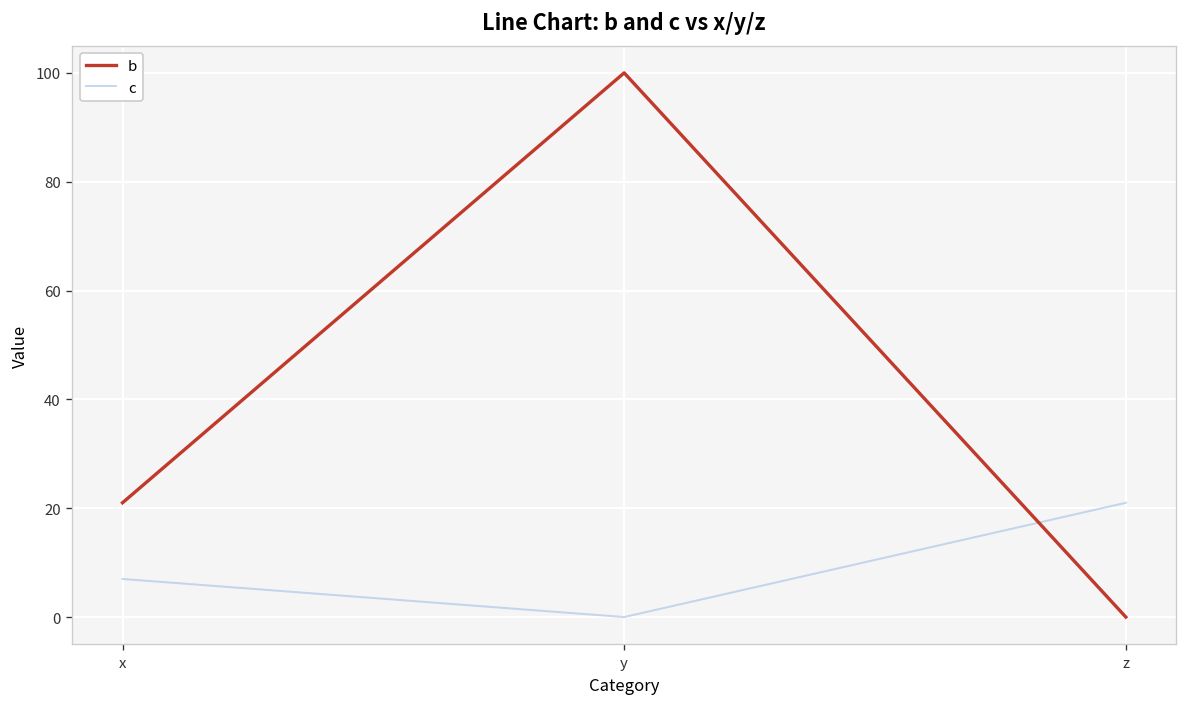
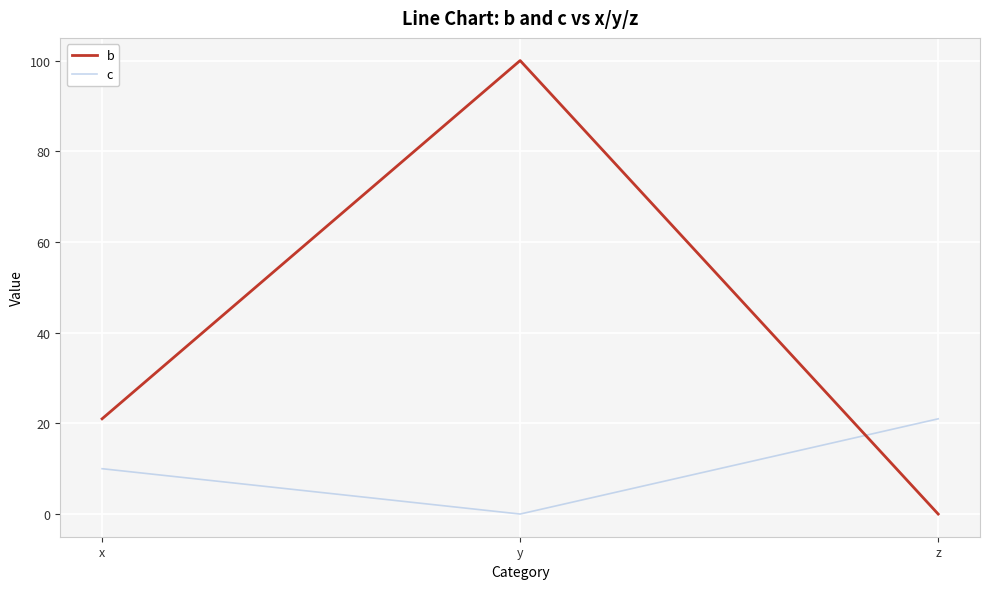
  {
    "b": {
      "x": 21,
      "y": 100,
      "z": 0
    },
    "c": {
-     "x": 7,
+     "x": 10,
      "y": 0,
      "z": 21
    }
  }
